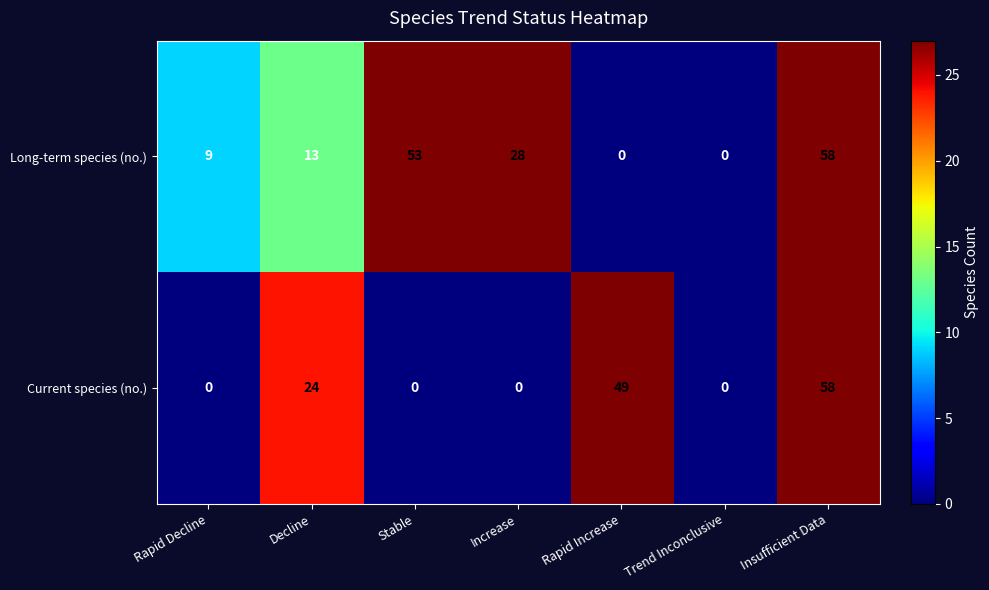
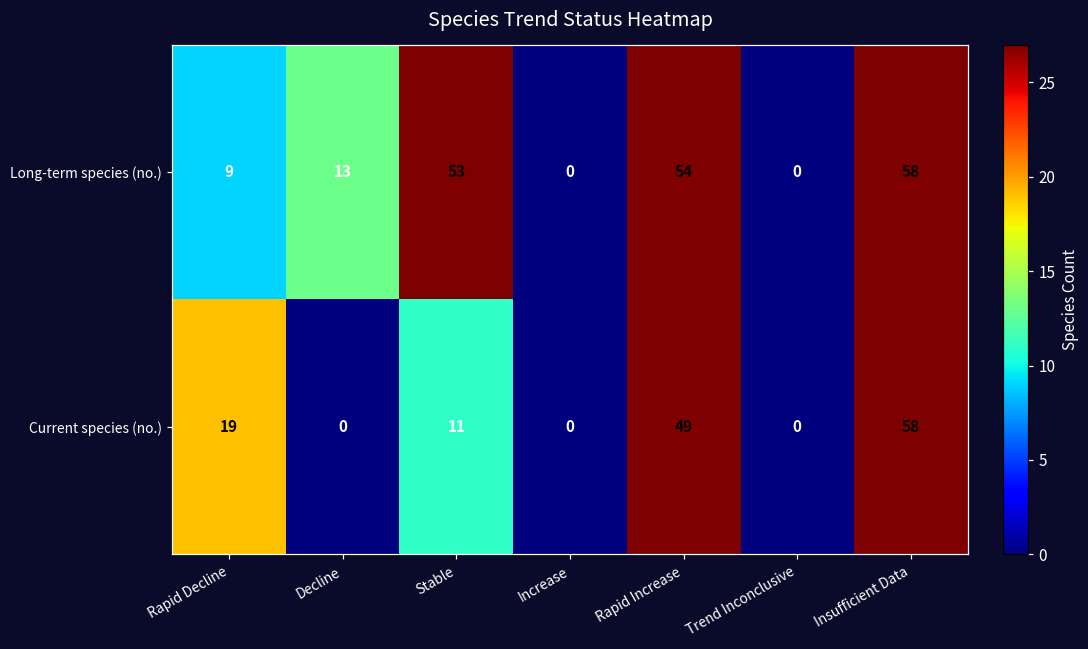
  {
    "Long-term species (no.)": {
      "Rapid Decline": 9,
      "Decline": 13,
      "Stable": 53,
-     "Increase": 28,
-     "Rapid Increase": 0,
+     "Increase": 0,
+     "Rapid Increase": 54,
      "Trend Inconclusive": 0,
      "Insufficient Data": 58
    },
    "Current species (no.)": {
-     "Rapid Decline": 0,
-     "Decline": 24,
-     "Stable": 0,
+     "Rapid Decline": 19,
+     "Decline": 0,
+     "Stable": 11,
      "Increase": 0,
      "Rapid Increase": 49,
      "Trend Inconclusive": 0,
      "Insufficient Data": 58
    }
  }
